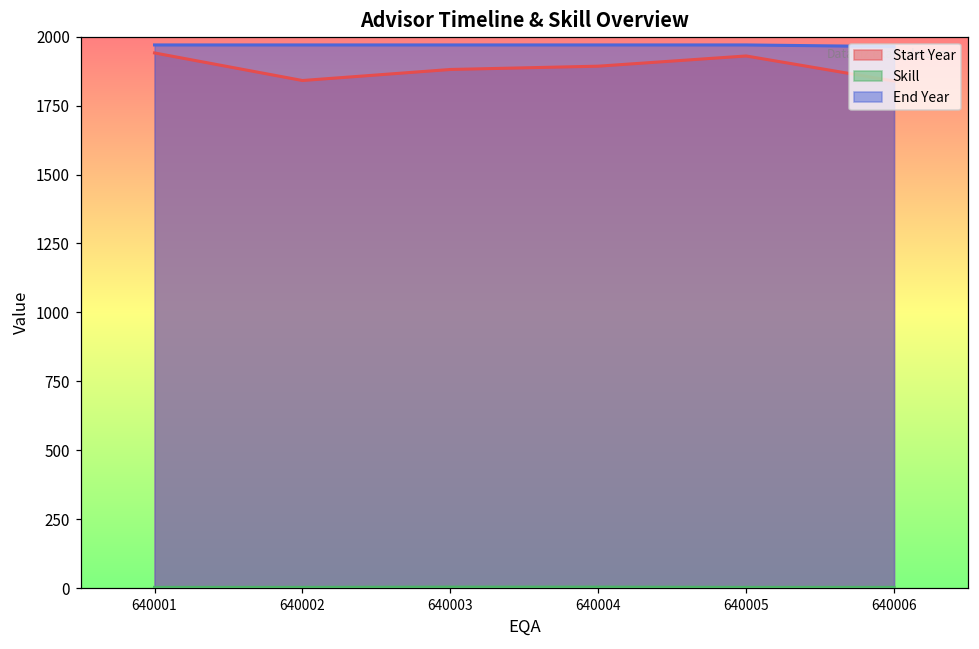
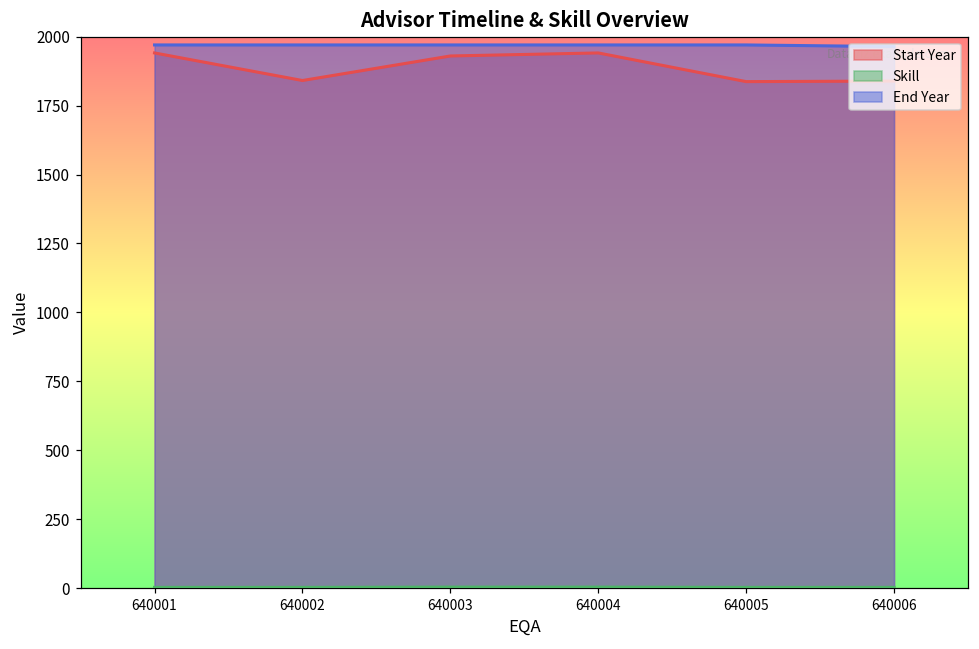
  {
    "Start Year": {
      "640001": 1940,
      "640002": 1840,
-     "640003": 1880,
-     "640004": 1890,
-     "640005": 1930
+     "640003": 1930,
+     "640004": 1940,
+     "640005": 1840
    },
    "Skill": {
      "640001": 0,
      "640002": 0,
      "640003": 0,
      "640004": 0,
      "640005": 0,
      "640006": 0
    },
    "End Year": {
      "640001": 1970,
      "640002": 1970,
      "640003": 1970,
      "640004": 1970,
      "640005": 1970
    }
  }
